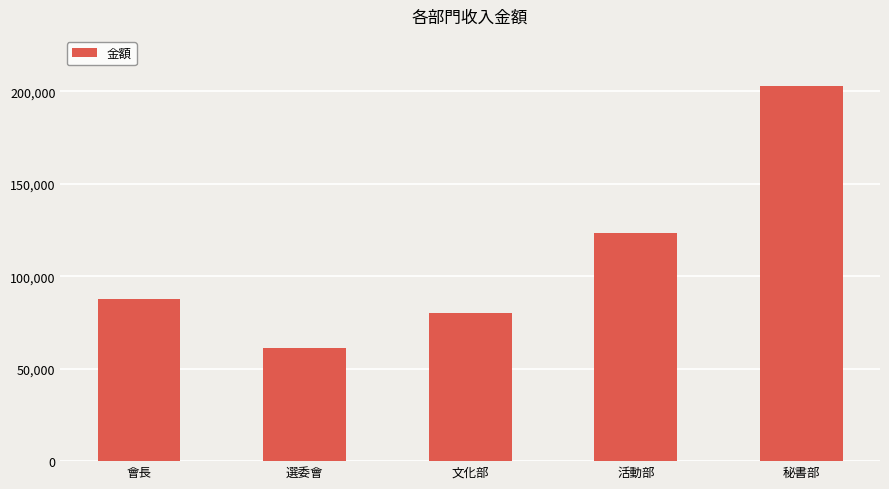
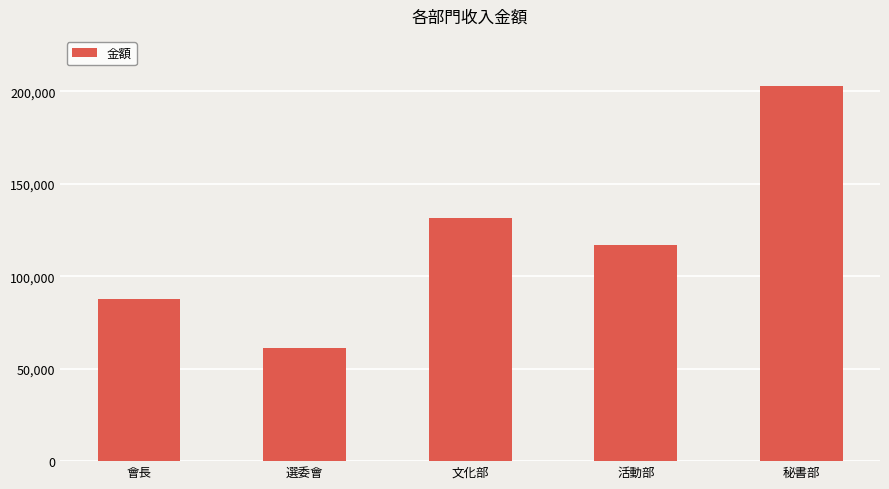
  {
    "會長": "88,000",
    "選委會": "61,000",
-   "文化部": "80,000",
-   "活動部": "123,000",
+   "文化部": "132,000",
+   "活動部": "117,000",
    "秘書部": "203,000"
  }
